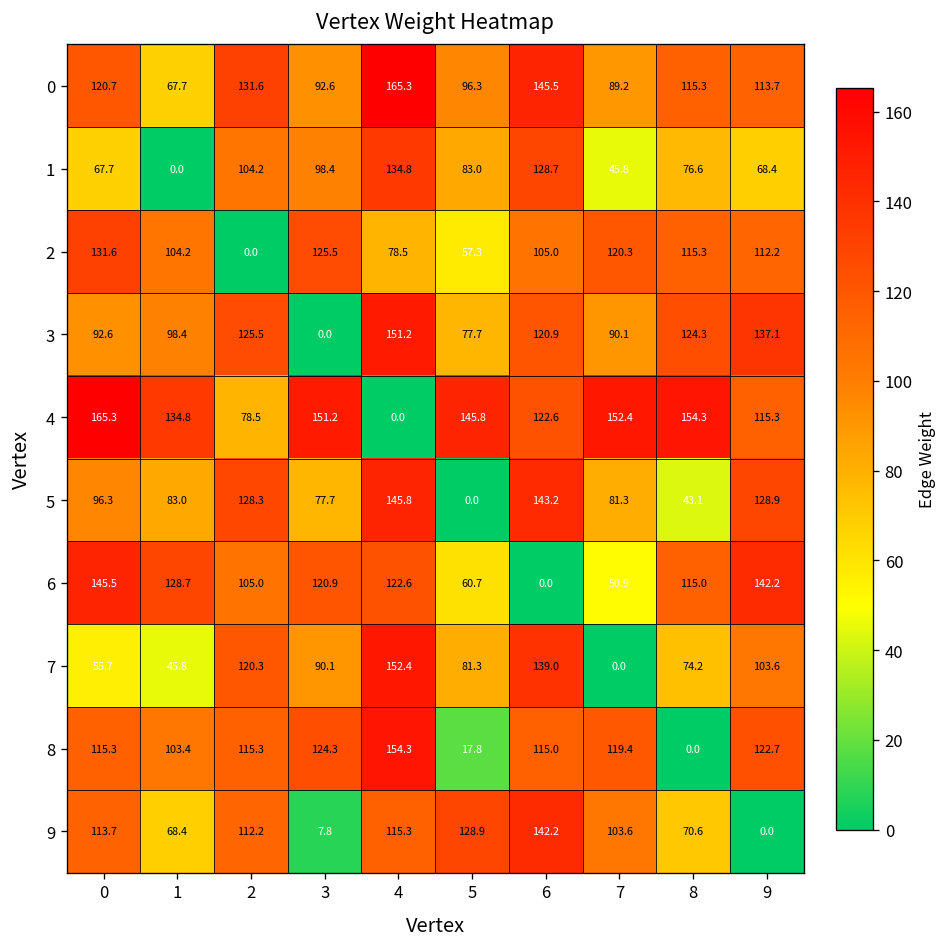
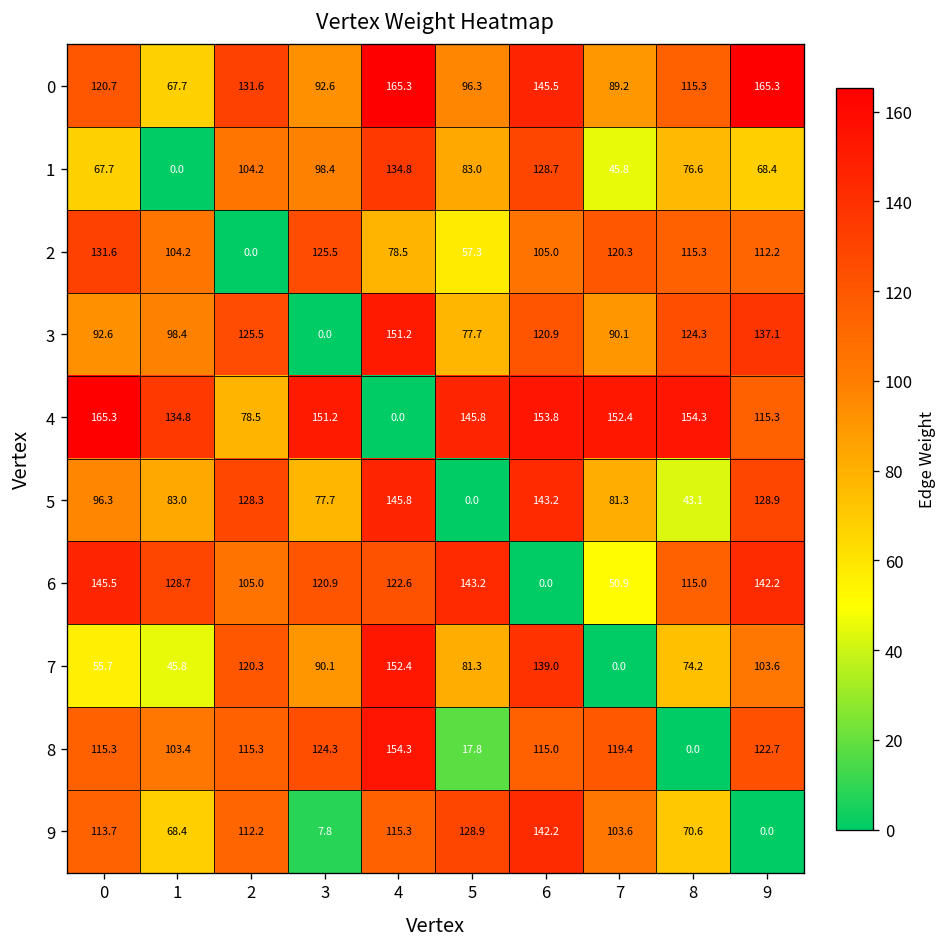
  {
    "0": {
      "0": 120.7,
      "1": 67.7,
      "2": 131.6,
      "3": 92.6,
      "4": 165.3,
      "5": 96.3,
      "6": 145.5,
      "7": 89.2,
      "8": 115.3,
-     "9": 113.7
+     "9": 165.3
    },
    "1": {
      "0": 67.7,
      "1": 0.0,
      "2": 104.2,
      "3": 98.4,
      "4": 134.8,
      "5": 83.0,
      "6": 128.7,
      "7": 45.8,
      "8": 76.6,
      "9": 68.4
    },
    "2": {
      "0": 131.6,
      "1": 104.2,
      "2": 0.0,
      "3": 125.5,
      "4": 78.5,
      "5": 57.3,
      "6": 105.0,
      "7": 120.3,
      "8": 115.3,
      "9": 112.2
    },
    "3": {
      "0": 92.6,
      "1": 98.4,
      "2": 125.5,
      "3": 0.0,
      "4": 151.2,
      "5": 77.7,
      "6": 120.9,
      "7": 90.1,
      "8": 124.3,
      "9": 137.1
    },
    "4": {
      "0": 165.3,
      "1": 134.8,
      "2": 78.5,
      "3": 151.2,
      "4": 0.0,
      "5": 145.8,
-     "6": 122.6,
+     "6": 153.8,
      "7": 152.4,
      "8": 154.3,
      "9": 115.3
    },
    "5": {
      "0": 96.3,
      "1": 83.0,
      "2": 128.3,
      "3": 77.7,
      "4": 145.8,
      "5": 0.0,
      "6": 143.2,
      "7": 81.3,
      "8": 43.1,
      "9": 128.9
    },
    "6": {
      "0": 145.5,
      "1": 128.7,
      "2": 105.0,
      "3": 120.9,
      "4": 122.6,
-     "5": 60.7,
+     "5": 143.2,
      "6": 0.0,
      "7": 50.9,
      "8": 115.0,
      "9": 142.2
    },
    "7": {
      "0": 55.7,
      "1": 45.8,
      "2": 120.3,
      "3": 90.1,
      "4": 152.4,
      "5": 81.3,
      "6": 139.0,
      "7": 0.0,
      "8": 74.2,
      "9": 103.6
    },
    "8": {
      "0": 115.3,
      "1": 103.4,
      "2": 115.3,
      "3": 124.3,
      "4": 154.3,
      "5": 17.8,
      "6": 115.0,
      "7": 119.4,
      "8": 0.0,
      "9": 122.7
    },
    "9": {
      "0": 113.7,
      "1": 68.4,
      "2": 112.2,
      "3": 7.8,
      "4": 115.3,
      "5": 128.9,
      "6": 142.2,
      "7": 103.6,
      "8": 70.6,
      "9": 0.0
    }
  }
